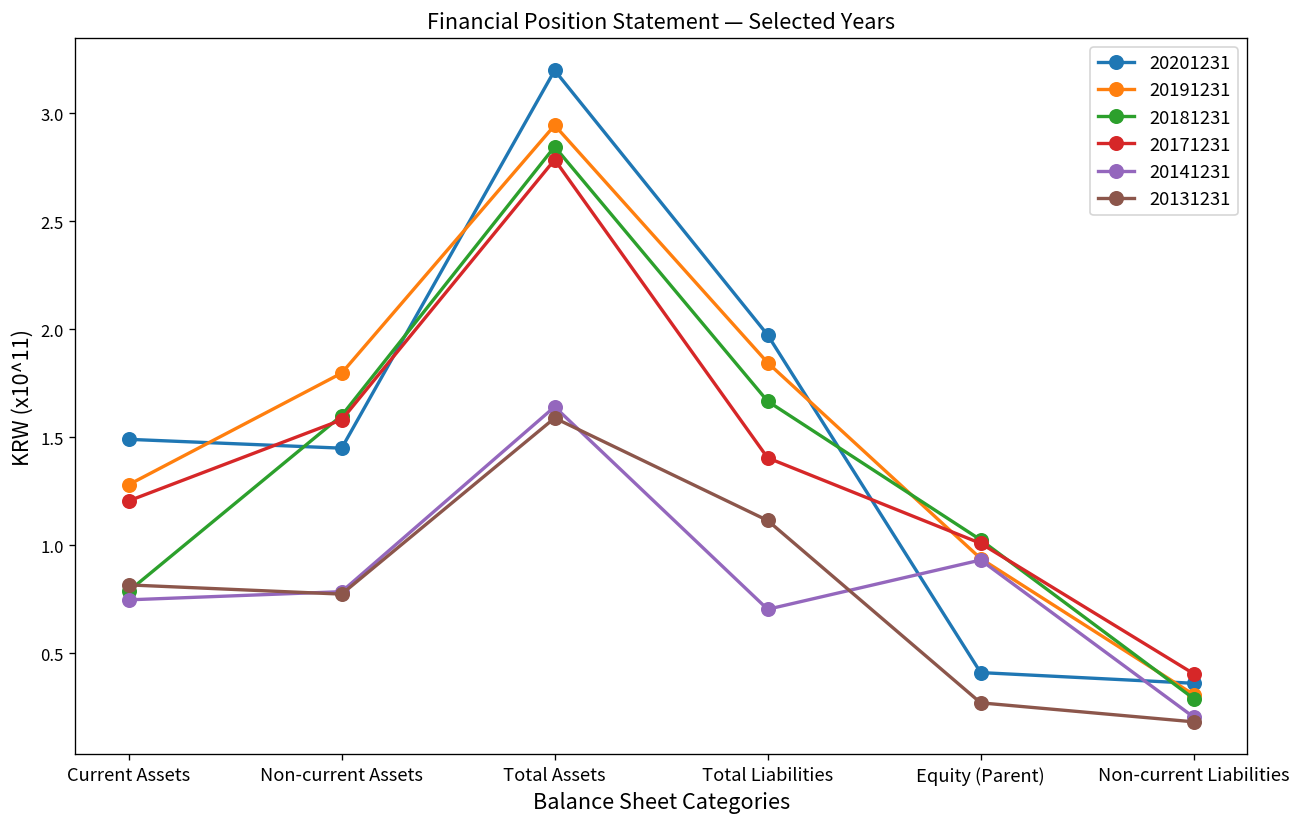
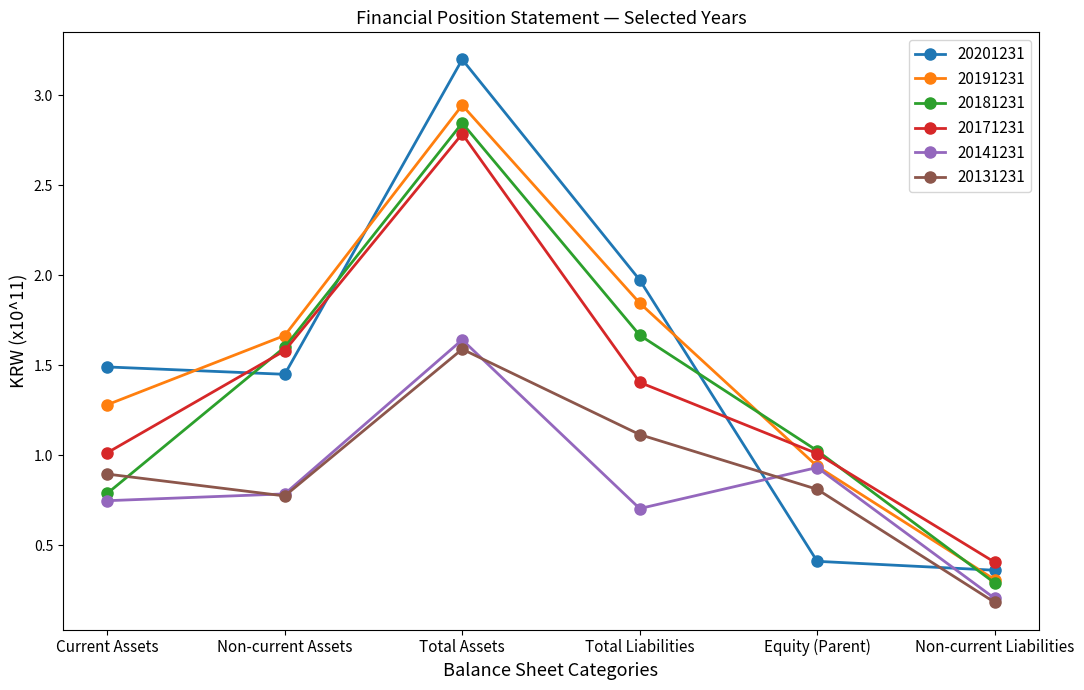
  {
    "20201231": {
      "Current Assets": 1.49,
      "Non-current Assets": 1.45,
      "Total Assets": 3.20,
      "Total Liabilities": 1.97,
      "Equity (Parent)": 0.41,
      "Non-current Liabilities": 0.36
    },
    "20191231": {
      "Current Assets": 1.28,
-     "Non-current Assets": 1.80,
+     "Non-current Assets": 1.66,
      "Total Assets": 2.94,
      "Total Liabilities": 1.84,
      "Non-current Liabilities": 0.31
    },
    "20181231": {
      "Current Assets": 0.79,
      "Non-current Assets": 1.60,
      "Total Assets": 2.84,
      "Total Liabilities": 1.67,
      "Equity (Parent)": 1.02,
      "Non-current Liabilities": 0.29
    },
    "20171231": {
-     "Current Assets": 1.20,
+     "Current Assets": 1.01,
      "Non-current Assets": 1.58,
      "Total Assets": 2.78,
      "Total Liabilities": 1.40,
      "Equity (Parent)": 1.01,
      "Non-current Liabilities": 0.40
    },
    "20141231": {
      "Current Assets": 0.75,
      "Total Assets": 1.64,
      "Total Liabilities": 0.70,
      "Non-current Liabilities": 0.20
    },
    "20131231": {
-     "Current Assets": 0.82,
+     "Current Assets": 0.89,
      "Total Assets": 1.59,
      "Total Liabilities": 1.11,
-     "Equity (Parent)": 0.27,
+     "Equity (Parent)": 0.81,
      "Non-current Liabilities": 0.18
    }
  }
